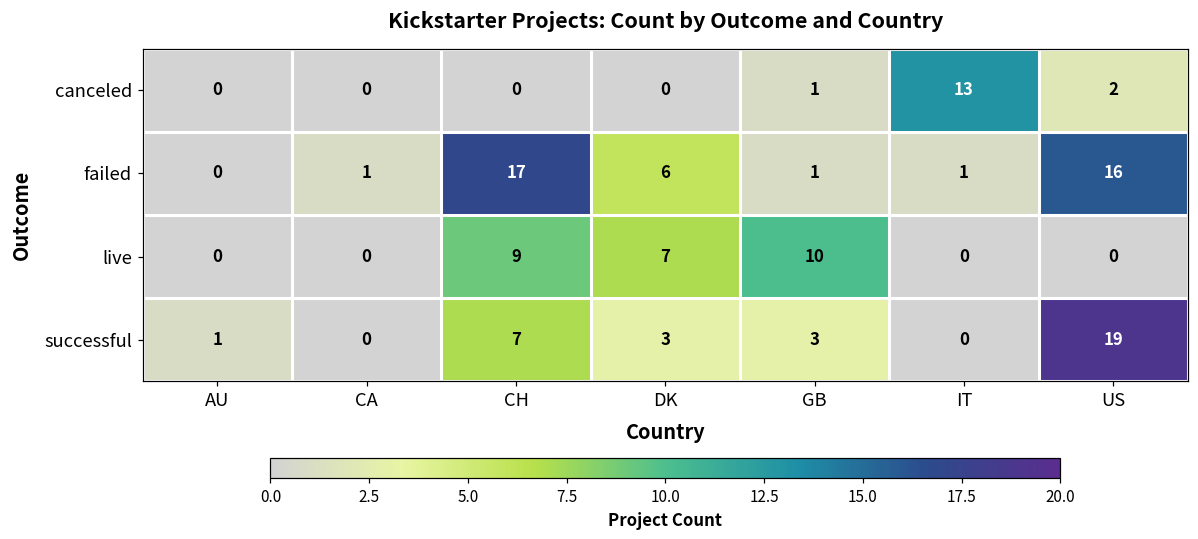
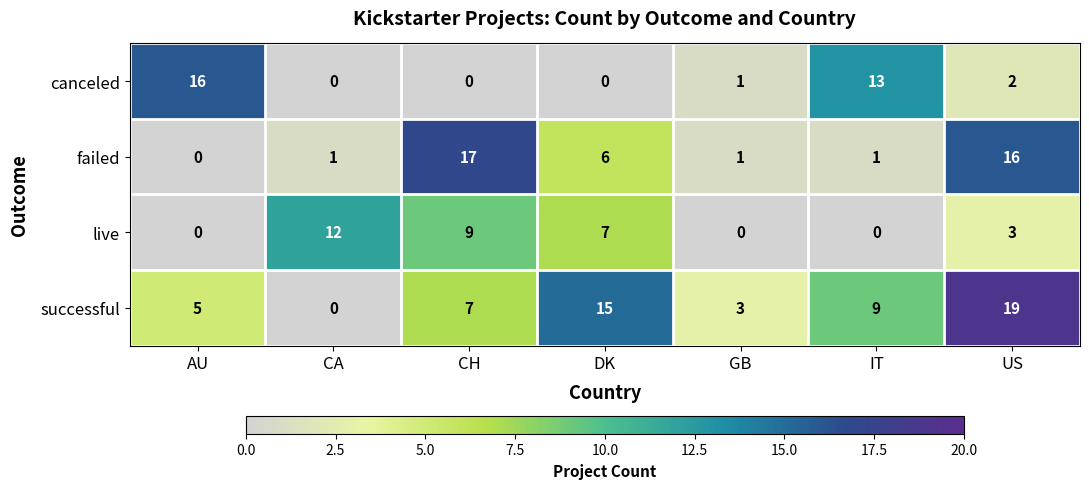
  {
    "canceled": {
-     "AU": 0,
+     "AU": 16,
      "CA": 0,
      "CH": 0,
      "DK": 0,
      "GB": 1,
      "IT": 13,
      "US": 2
    },
    "failed": {
      "AU": 0,
      "CA": 1,
      "CH": 17,
      "DK": 6,
      "GB": 1,
      "IT": 1,
      "US": 16
    },
    "live": {
      "AU": 0,
-     "CA": 0,
+     "CA": 12,
      "CH": 9,
      "DK": 7,
-     "GB": 10,
+     "GB": 0,
      "IT": 0,
-     "US": 0
+     "US": 3
    },
    "successful": {
-     "AU": 1,
+     "AU": 5,
      "CA": 0,
      "CH": 7,
-     "DK": 3,
+     "DK": 15,
      "GB": 3,
-     "IT": 0,
+     "IT": 9,
      "US": 19
    }
  }
